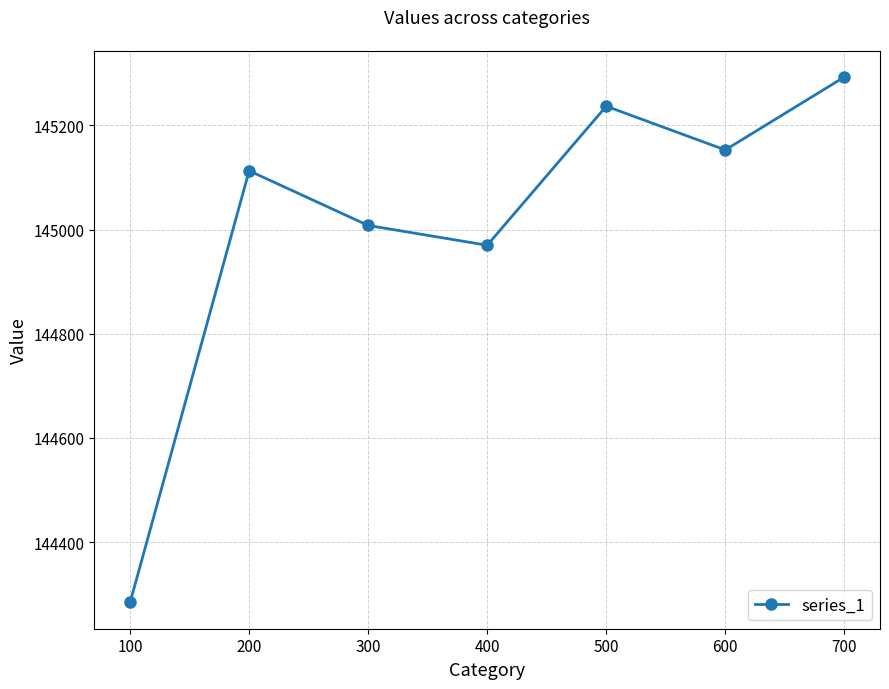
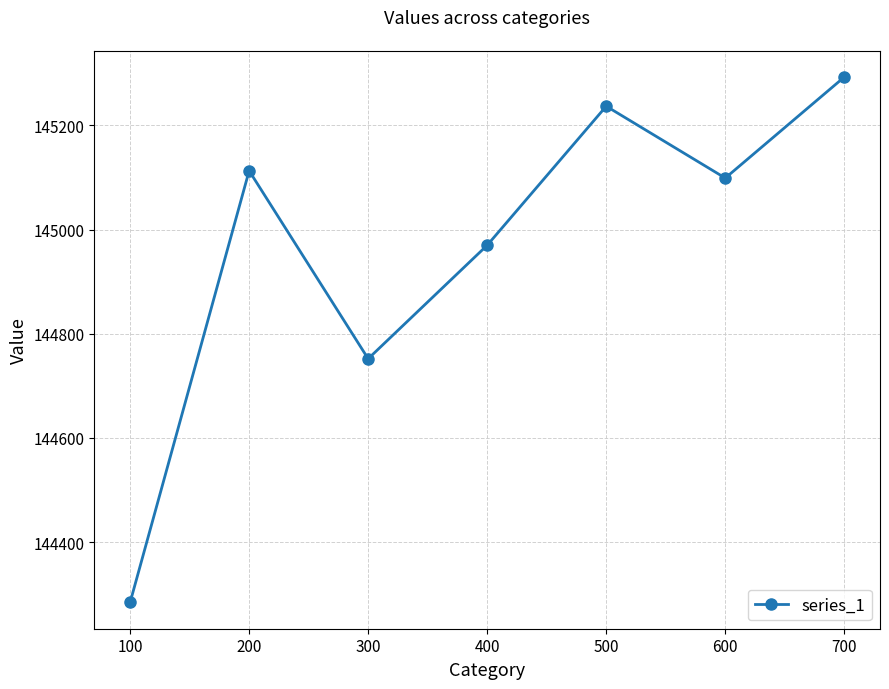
  {
    "100": 144280,
    "200": 145110,
-   "300": 145010,
+   "300": 144750,
    "400": 144970,
    "500": 145240,
-   "600": 145150,
+   "600": 145100,
    "700": 145290
  }
